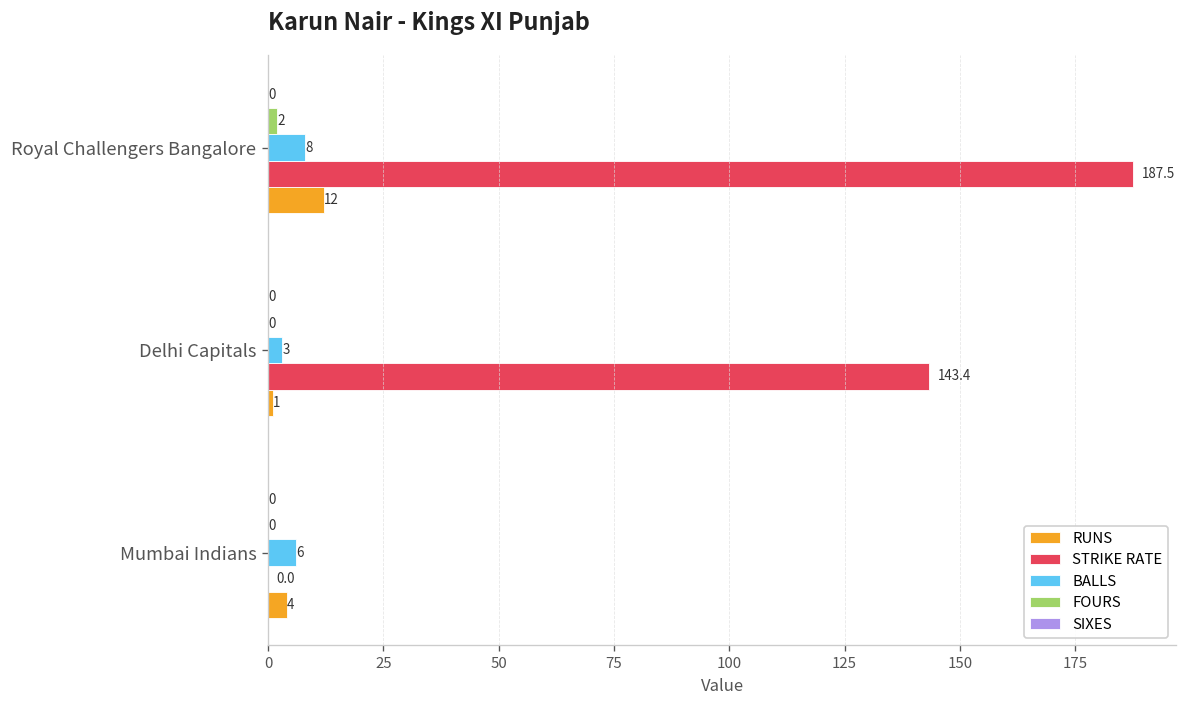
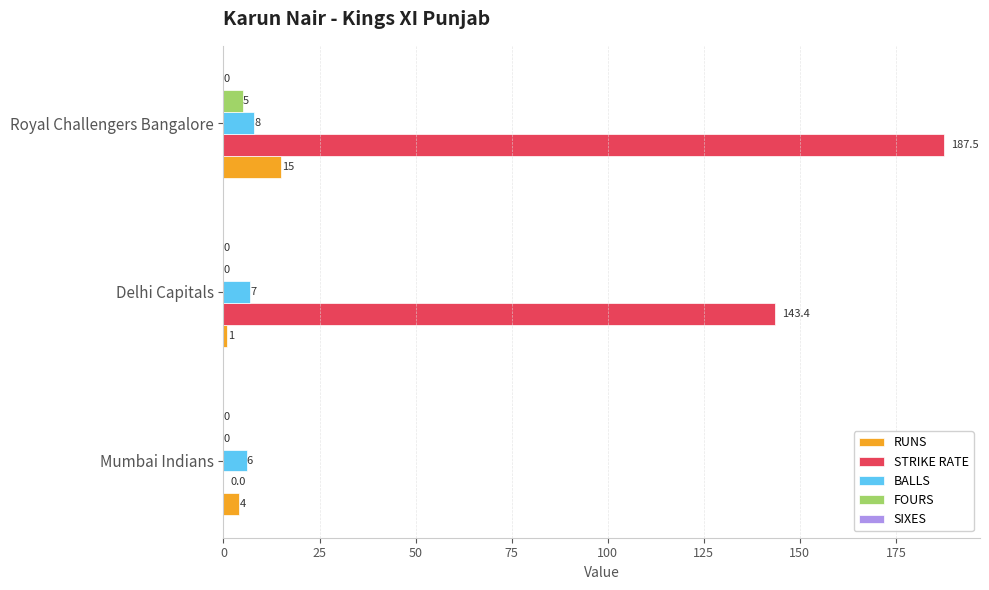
  {
    "RUNS": {
-     "Royal Challengers Bangalore": 12,
+     "Royal Challengers Bangalore": 15,
      "Delhi Capitals": 1,
      "Mumbai Indians": 4
    },
    "STRIKE RATE": {
      "Royal Challengers Bangalore": 187.5,
      "Delhi Capitals": 143.4,
      "Mumbai Indians": 0.0
    },
    "BALLS": {
      "Royal Challengers Bangalore": 8,
-     "Delhi Capitals": 3,
+     "Delhi Capitals": 7,
      "Mumbai Indians": 6
    },
    "FOURS": {
-     "Royal Challengers Bangalore": 2,
+     "Royal Challengers Bangalore": 5,
      "Delhi Capitals": 0,
      "Mumbai Indians": 0
    },
    "SIXES": {
      "Royal Challengers Bangalore": 0,
      "Delhi Capitals": 0,
      "Mumbai Indians": 0
    }
  }
